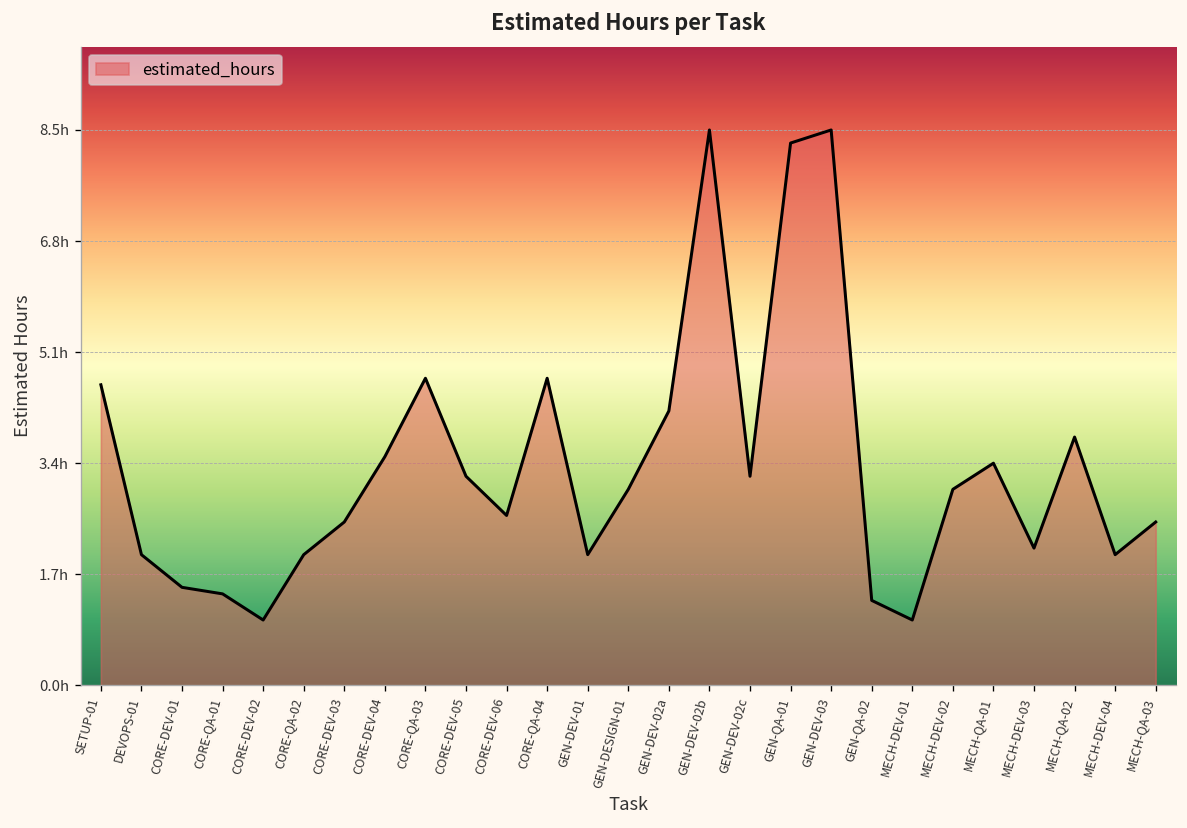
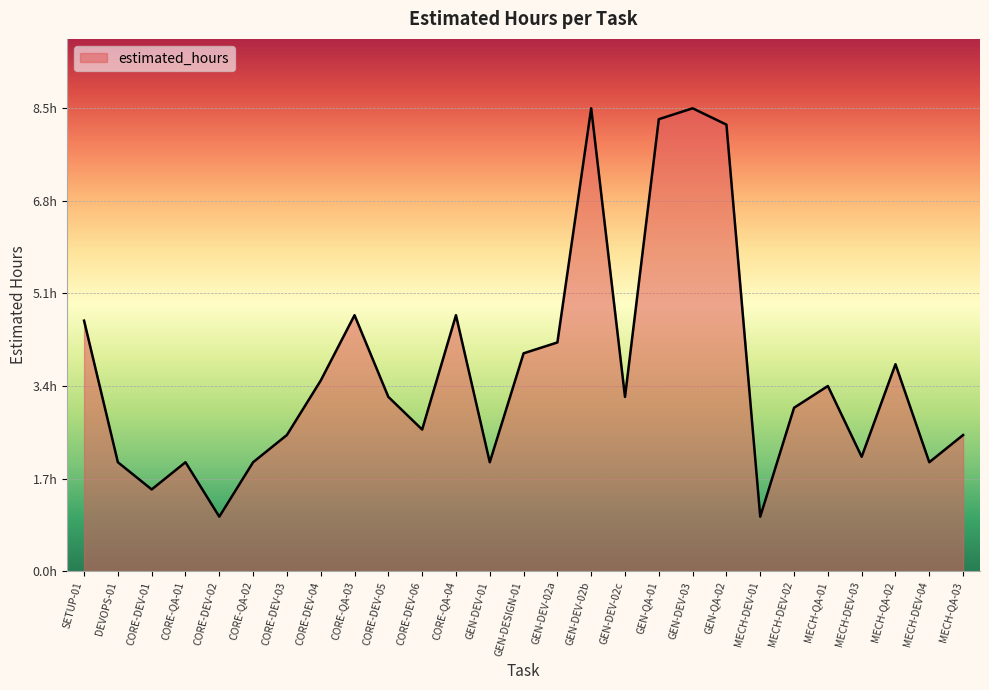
  {
    "SETUP-01": "4.6h",
    "DEVOPS-01": "2.0h",
    "CORE-DEV-01": "1.5h",
-   "CORE-QA-01": "1.4h",
+   "CORE-QA-01": "2.0h",
    "CORE-DEV-02": "1.0h",
    "CORE-QA-02": "2.0h",
    "CORE-DEV-03": "2.5h",
    "CORE-DEV-04": "3.5h",
    "CORE-QA-03": "4.7h",
    "CORE-DEV-05": "3.2h",
    "CORE-DEV-06": "2.6h",
    "CORE-QA-04": "4.7h",
    "GEN-DEV-01": "2.0h",
-   "GEN-DESIGN-01": "3h",
+   "GEN-DESIGN-01": "4h",
    "GEN-DEV-02a": "4.2h",
    "GEN-DEV-02b": "8.5h",
    "GEN-DEV-02c": "3.2h",
    "GEN-QA-01": "8.3h",
    "GEN-DEV-03": "8.5h",
-   "GEN-QA-02": "1.3h",
+   "GEN-QA-02": "8.2h",
    "MECH-DEV-01": "1.0h",
    "MECH-DEV-02": "3.0h",
    "MECH-QA-01": "3.4h",
    "MECH-DEV-03": "2.1h",
    "MECH-QA-02": "3.8h",
    "MECH-DEV-04": "2.0h",
    "MECH-QA-03": "2.5h"
  }
